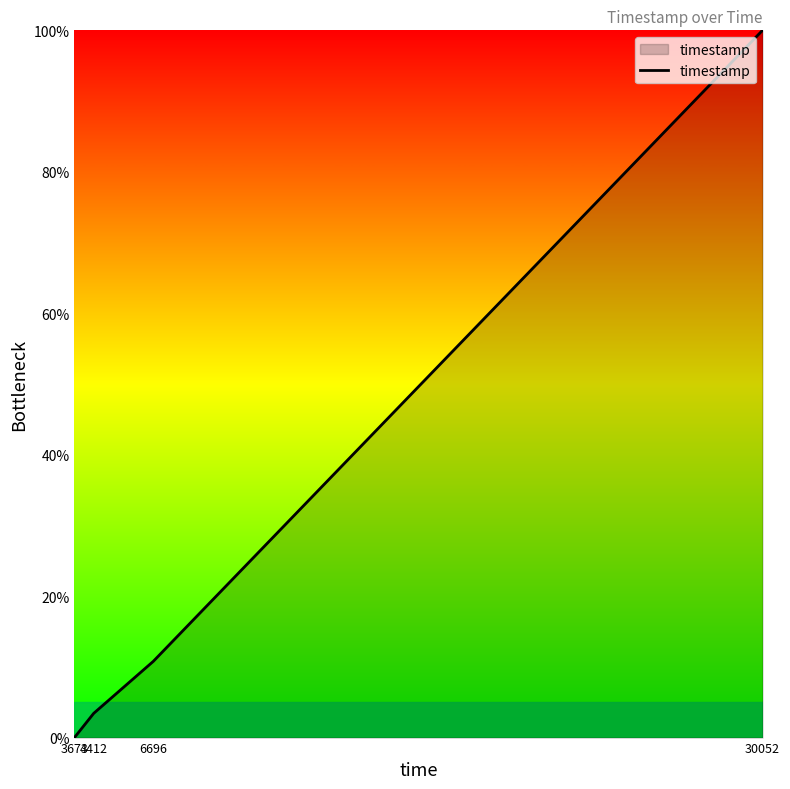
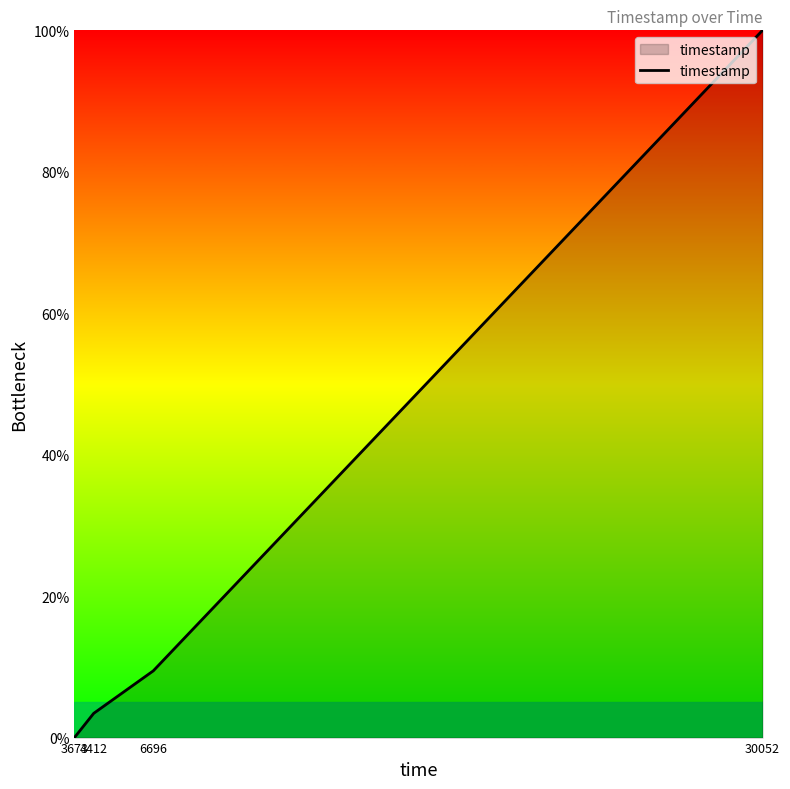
  {
-   "6696": "11%",
+   "6696": "9%",
    "30052": "100%"
  }
